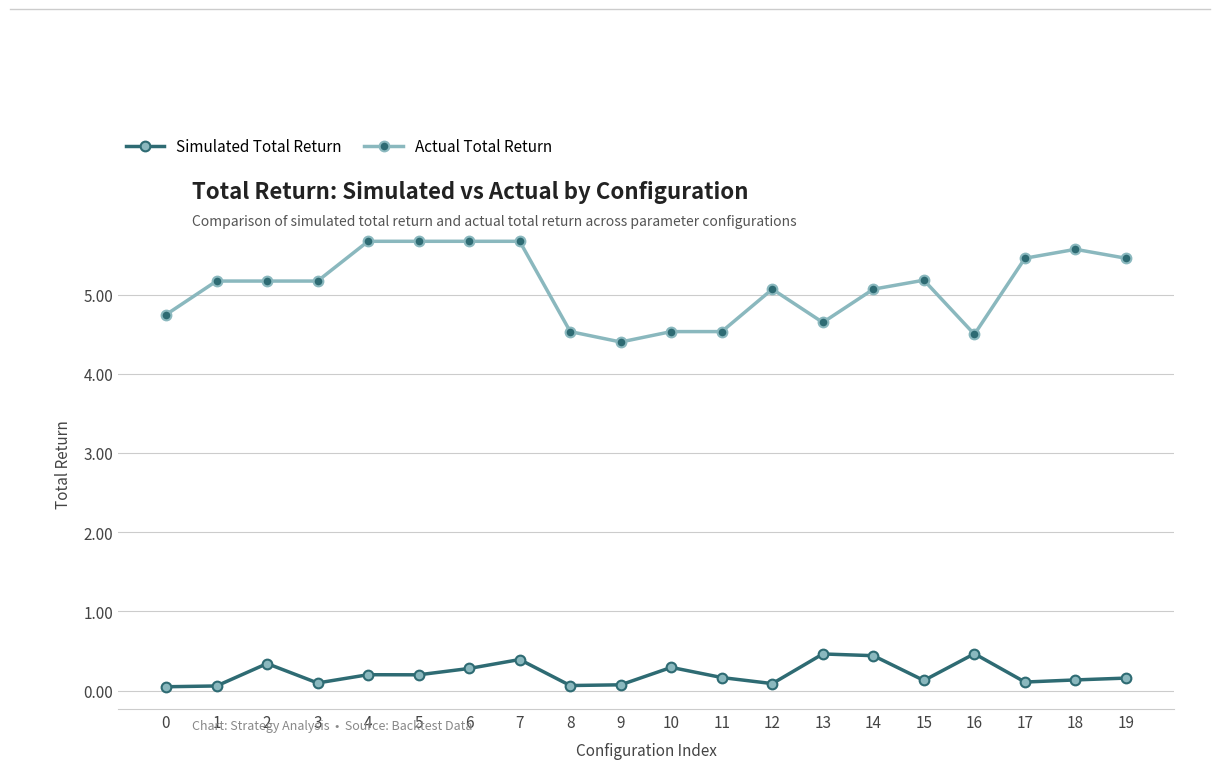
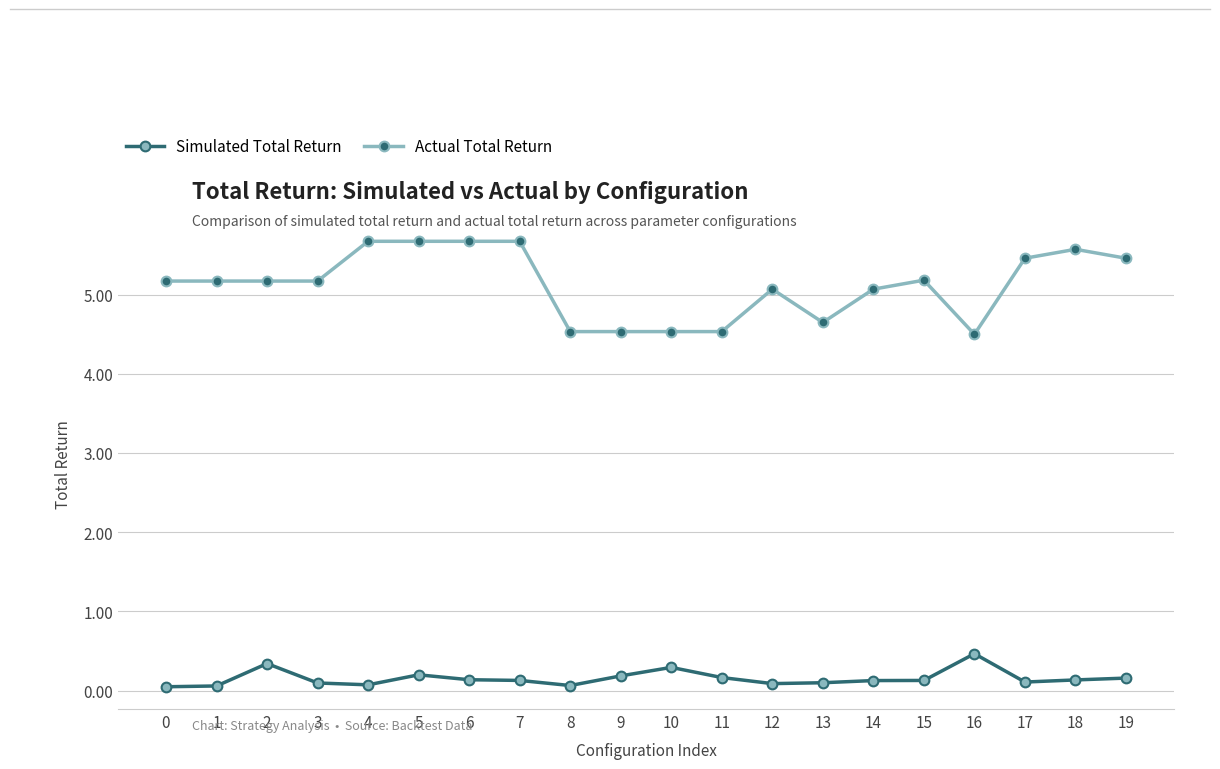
  {
    "Simulated Total Return": {
      "0": 0.0,
      "1": 0.1,
      "2": 0.3,
      "3": 0.1,
-     "4": 0.2,
+     "4": 0.1,
      "5": 0.2,
-     "6": 0.3,
-     "7": 0.4,
+     "6": 0.1,
+     "7": 0.1,
      "8": 0.1,
-     "9": 0.1,
+     "9": 0.2,
      "10": 0.3,
      "11": 0.2,
      "12": 0.1,
-     "13": 0.5,
-     "14": 0.4,
+     "13": 0.1,
+     "14": 0.1,
      "15": 0.1,
      "16": 0.5,
      "17": 0.1,
      "18": 0.1,
      "19": 0.2
    },
    "Actual Total Return": {
-     "0": 4.7,
+     "0": 5.2,
      "1": 5.2,
      "2": 5.2,
      "3": 5.2,
      "4": 5.7,
      "5": 5.7,
      "6": 5.7,
      "7": 5.7,
      "8": 4.5,
-     "9": 4.4,
+     "9": 4.5,
      "10": 4.5,
      "11": 4.5,
      "12": 5.1,
      "13": 4.6,
      "14": 5.1,
      "15": 5.2,
      "16": 4.5,
      "17": 5.5,
      "18": 5.6,
      "19": 5.5
    }
  }
